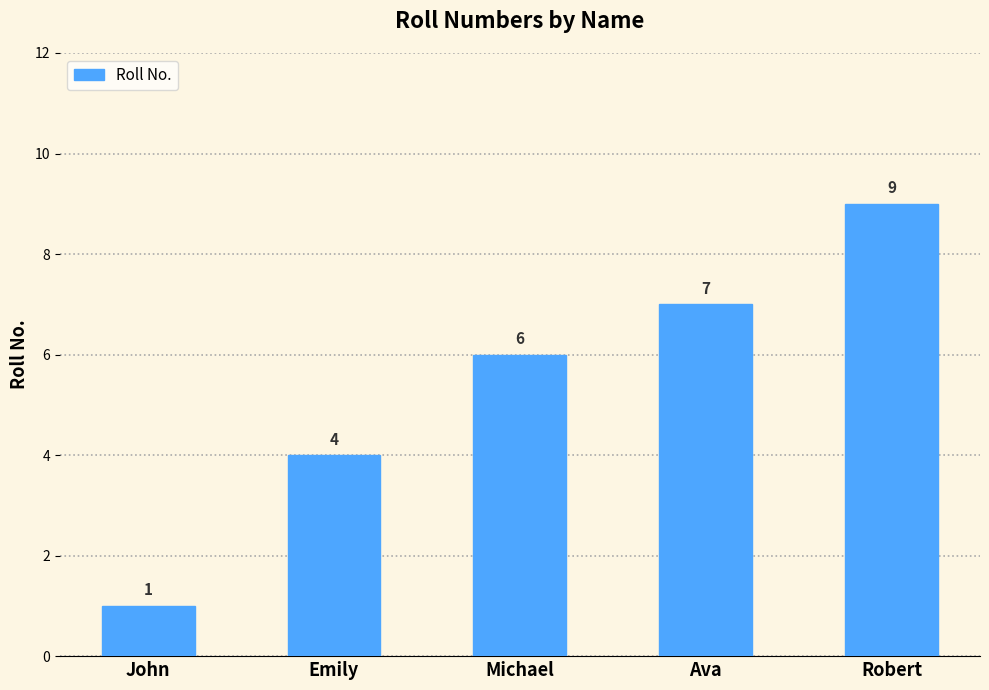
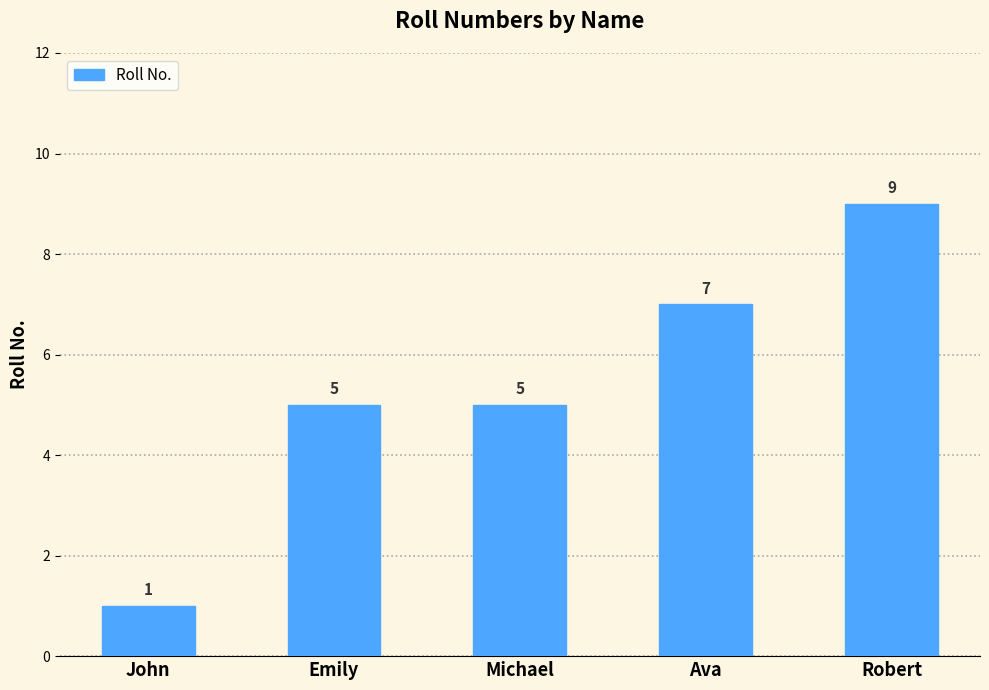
  {
    "John": 1,
-   "Emily": 4,
-   "Michael": 6,
+   "Emily": 5,
+   "Michael": 5,
    "Ava": 7,
    "Robert": 9
  }
